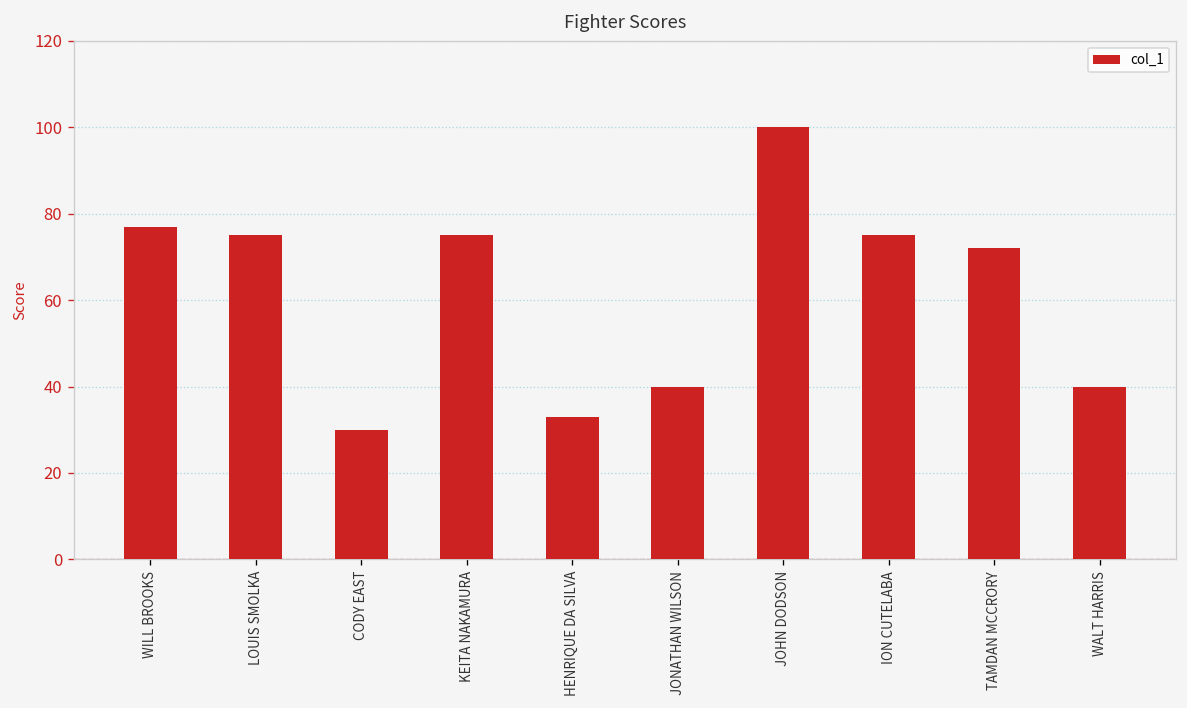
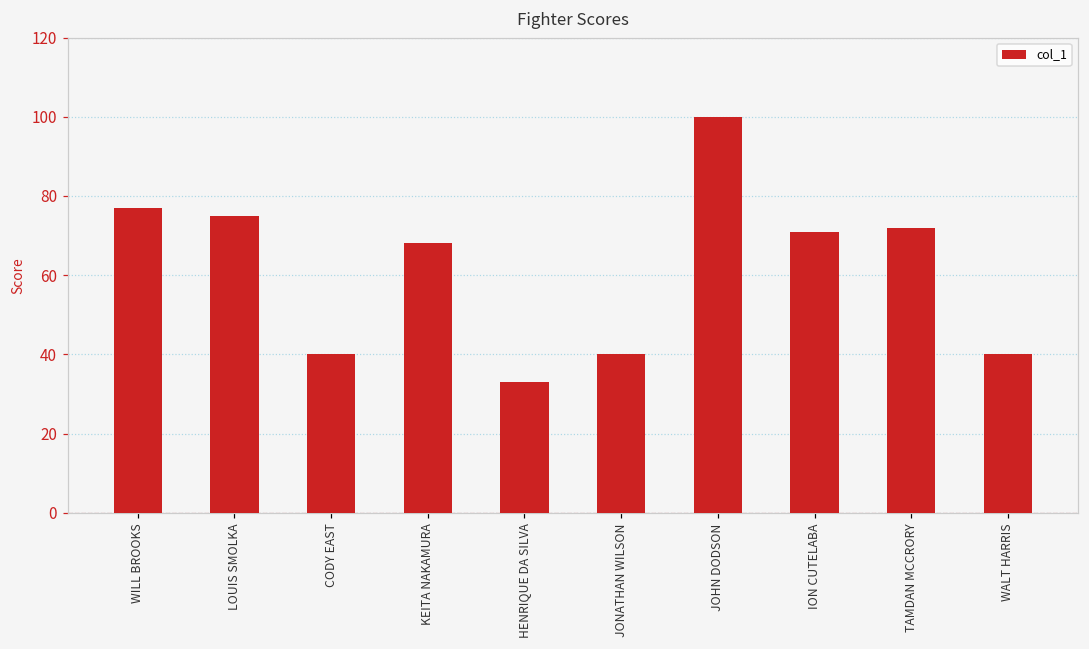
  {
    "WILL BROOKS": 77,
    "LOUIS SMOLKA": 75,
-   "CODY EAST": 30,
-   "KEITA NAKAMURA": 75,
+   "CODY EAST": 40,
+   "KEITA NAKAMURA": 68,
    "HENRIQUE DA SILVA": 33,
    "JONATHAN WILSON": 40,
    "JOHN DODSON": 100,
-   "ION CUTELABA": 75,
+   "ION CUTELABA": 71,
    "TAMDAN MCCRORY": 72,
    "WALT HARRIS": 40
  }
